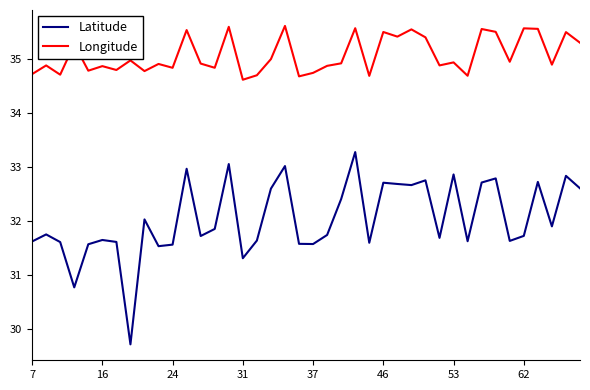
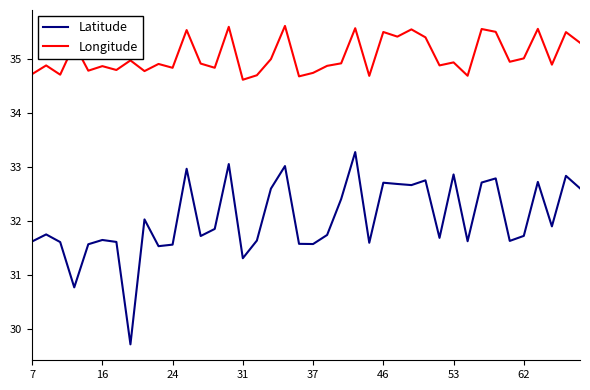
  {
    "Latitude": {
      "46": 32.7,
      "53": 32.9,
      "62": 31.7
    },
    "Longitude": {
      "46": 35.5,
      "53": 34.9,
-     "62": 35.6
+     "62": 35.0
    }
  }
